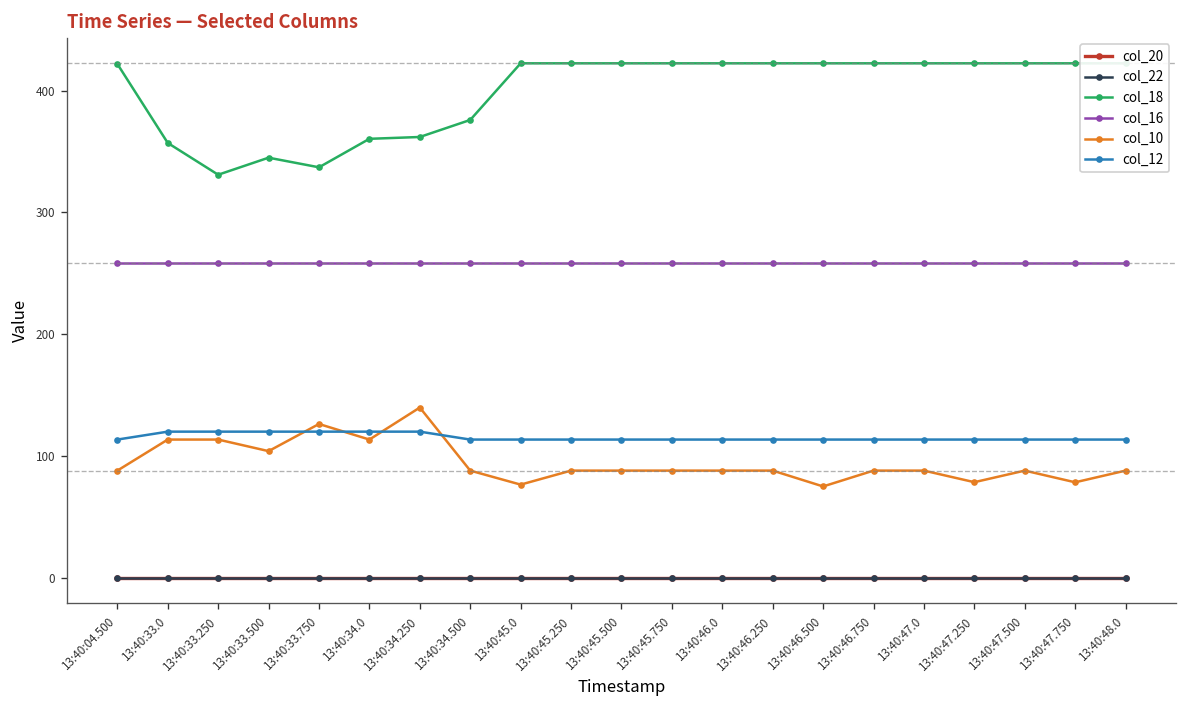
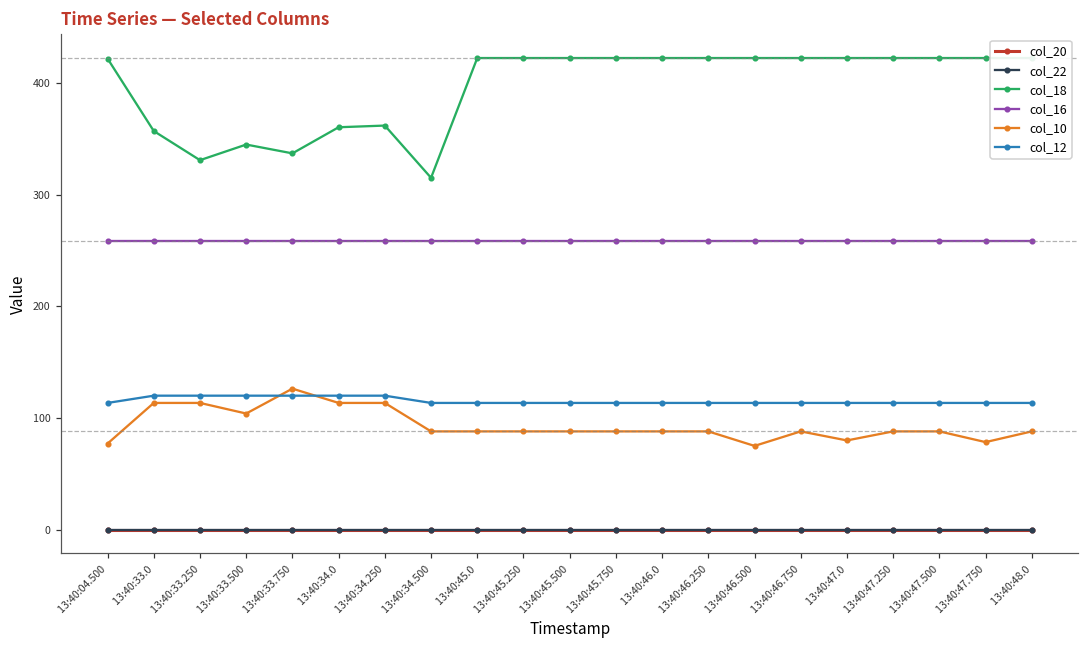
  {
    "col_22": {
      "13:40:04.500": 0,
      "13:40:33.0": 0,
      "13:40:33.250": 0,
      "13:40:33.500": 0,
      "13:40:33.750": 0,
      "13:40:34.0": 0,
      "13:40:34.250": 0,
      "13:40:34.500": 0,
      "13:40:45.0": 0,
      "13:40:45.250": 0,
      "13:40:45.500": 0,
      "13:40:45.750": 0,
      "13:40:46.0": 0,
      "13:40:46.250": 0,
      "13:40:46.500": 0,
      "13:40:46.750": 0,
      "13:40:47.0": 0,
      "13:40:47.250": 0,
      "13:40:47.500": 0,
      "13:40:47.750": 0,
      "13:40:48.0": 0
    },
    "col_18": {
      "13:40:04.500": 422,
      "13:40:33.0": 357,
      "13:40:33.250": 331,
      "13:40:33.500": 345,
      "13:40:33.750": 337,
      "13:40:34.0": 361,
      "13:40:34.250": 362,
-     "13:40:34.500": 376,
+     "13:40:34.500": 315,
      "13:40:45.0": 423,
      "13:40:45.250": 423,
      "13:40:45.500": 423,
      "13:40:45.750": 423,
      "13:40:46.0": 423,
      "13:40:46.250": 423,
      "13:40:46.500": 423,
      "13:40:46.750": 423,
      "13:40:47.0": 423,
      "13:40:47.250": 423,
      "13:40:47.500": 423,
      "13:40:47.750": 423
    },
    "col_16": {
      "13:40:04.500": 259,
      "13:40:33.0": 259,
      "13:40:33.250": 259,
      "13:40:33.500": 259,
      "13:40:33.750": 259,
      "13:40:34.0": 259,
      "13:40:34.250": 259,
      "13:40:34.500": 259,
      "13:40:45.0": 259,
      "13:40:45.250": 259,
      "13:40:45.500": 259,
      "13:40:45.750": 259,
      "13:40:46.0": 259,
      "13:40:46.250": 259,
      "13:40:46.500": 259,
      "13:40:46.750": 259,
      "13:40:47.0": 259,
      "13:40:47.250": 259,
      "13:40:47.500": 259,
      "13:40:47.750": 259,
      "13:40:48.0": 259
    },
    "col_10": {
-     "13:40:04.500": 88,
+     "13:40:04.500": 77,
      "13:40:33.0": 114,
      "13:40:33.250": 114,
      "13:40:33.500": 104,
      "13:40:33.750": 126,
      "13:40:34.0": 114,
-     "13:40:34.250": 140,
+     "13:40:34.250": 114,
      "13:40:34.500": 88,
-     "13:40:45.0": 77,
+     "13:40:45.0": 88,
      "13:40:45.250": 88,
      "13:40:45.500": 88,
      "13:40:45.750": 88,
      "13:40:46.0": 88,
      "13:40:46.250": 88,
      "13:40:46.500": 75,
      "13:40:46.750": 88,
-     "13:40:47.0": 88,
-     "13:40:47.250": 79,
+     "13:40:47.0": 80,
+     "13:40:47.250": 88,
      "13:40:47.500": 88,
      "13:40:47.750": 78,
      "13:40:48.0": 88
    },
    "col_12": {
      "13:40:04.500": 114,
      "13:40:33.0": 120,
      "13:40:33.250": 120,
      "13:40:33.500": 120,
      "13:40:33.750": 120,
      "13:40:34.0": 120,
      "13:40:34.250": 120,
      "13:40:34.500": 114,
      "13:40:45.0": 114,
      "13:40:45.250": 114,
      "13:40:45.500": 114,
      "13:40:45.750": 114,
      "13:40:46.0": 114,
      "13:40:46.250": 114,
      "13:40:46.500": 114,
      "13:40:46.750": 114,
      "13:40:47.0": 114,
      "13:40:47.250": 114,
      "13:40:47.500": 114,
      "13:40:47.750": 114,
      "13:40:48.0": 114
    }
  }
